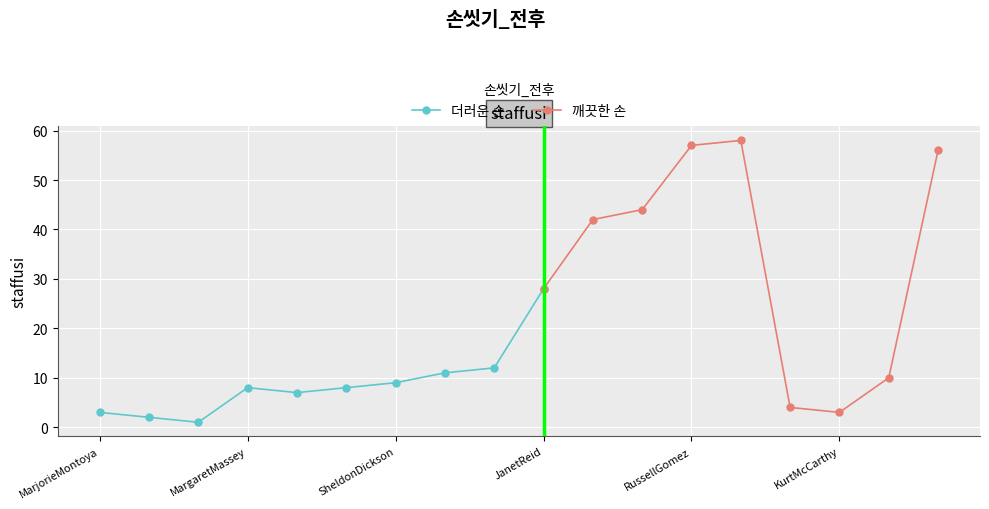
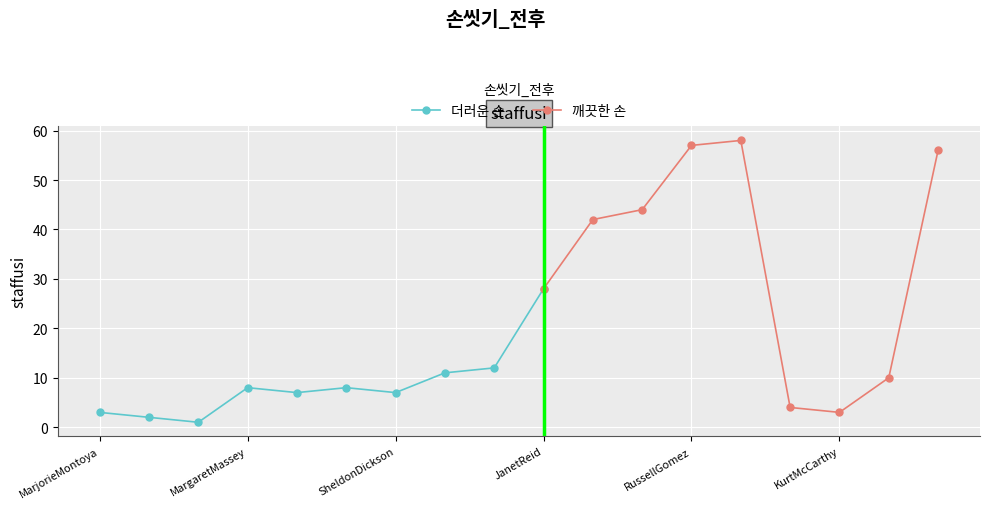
  {
    "더러운 손": {
      "MarjorieMontoya": 3,
      "MargaretMassey": 8,
-     "SheldonDickson": 9
+     "SheldonDickson": 7
    },
    "깨끗한 손": {
      "RussellGomez": 57,
      "KurtMcCarthy": 3
    }
  }
